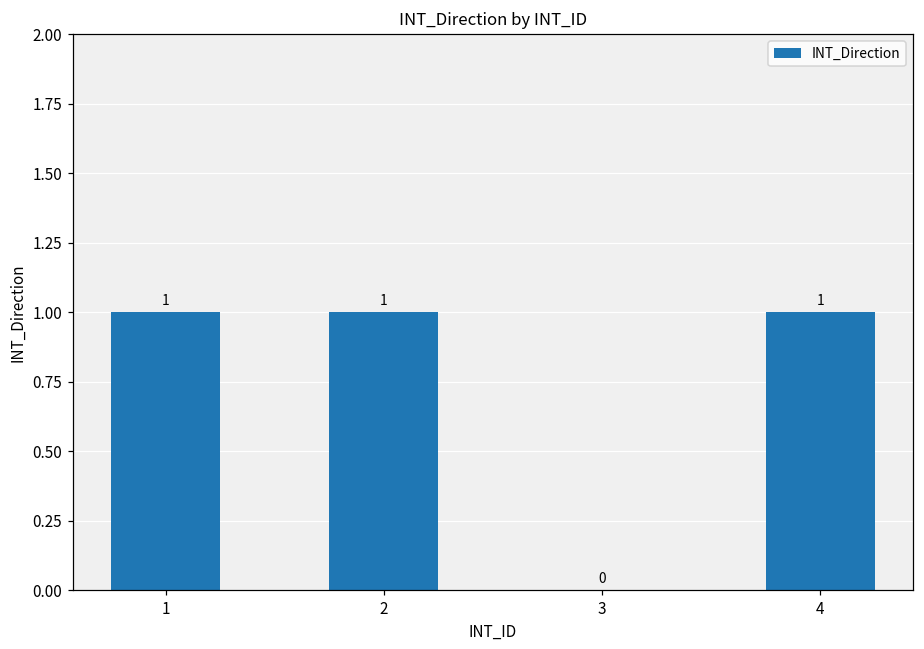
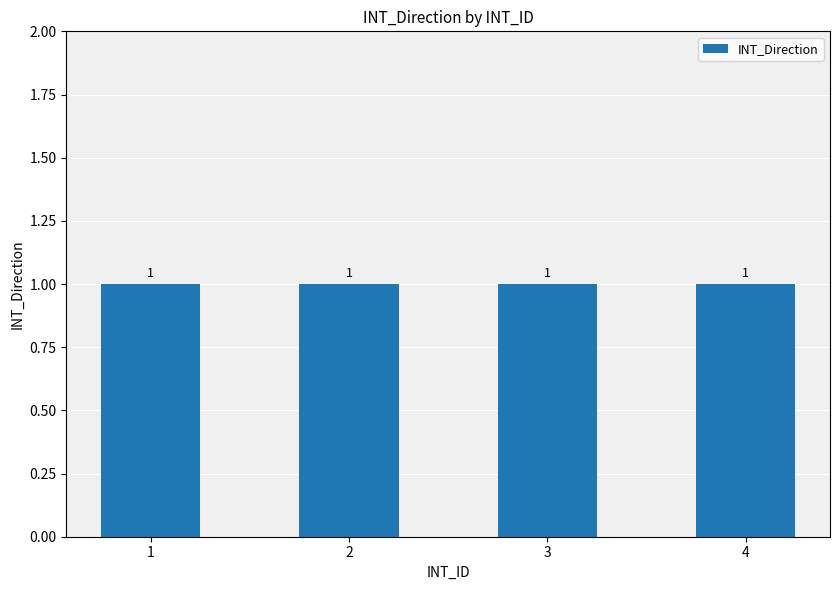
  {
    "1": 1,
    "2": 1,
-   "3": 0,
+   "3": 1,
    "4": 1
  }
